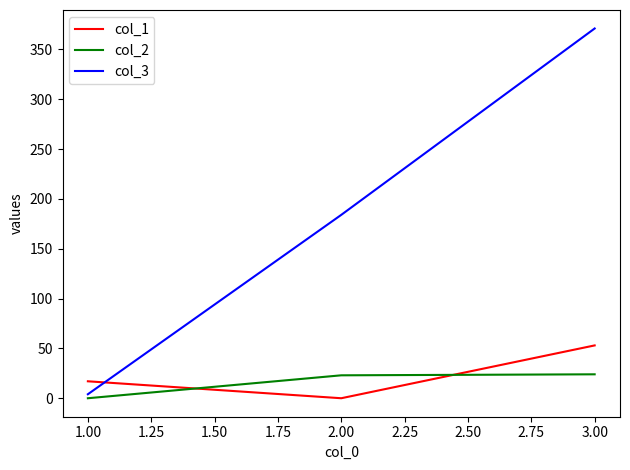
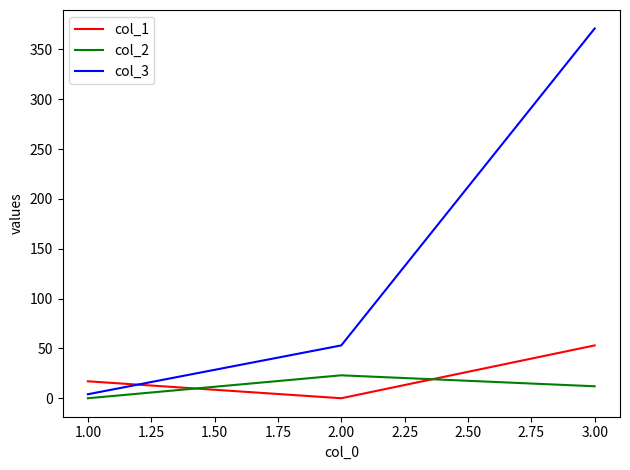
  {
    "col_1": {
      "1.00": 20,
      "2.00": 0,
      "3.00": 50
    },
    "col_2": {
      "1.00": 0,
      "2.00": 20,
-     "3.00": 20
+     "3.00": 10
    },
    "col_3": {
      "1.00": 0,
-     "2.00": 180,
+     "2.00": 50,
      "3.00": 370
    }
  }
